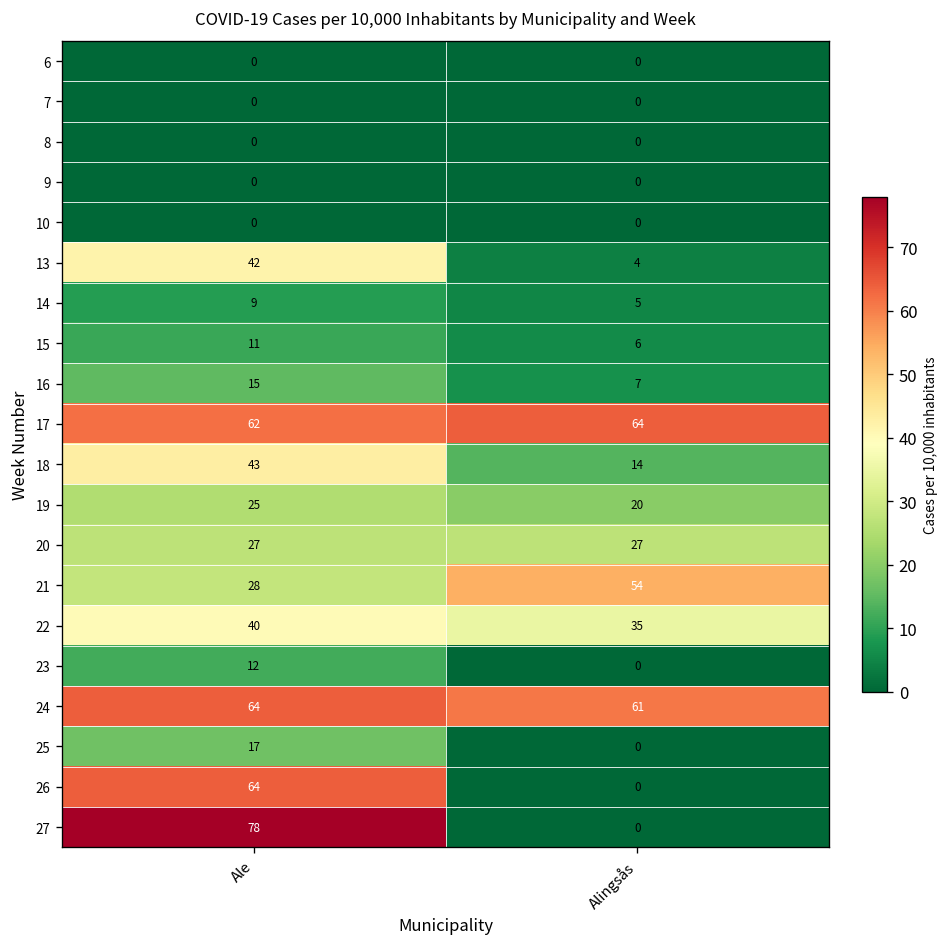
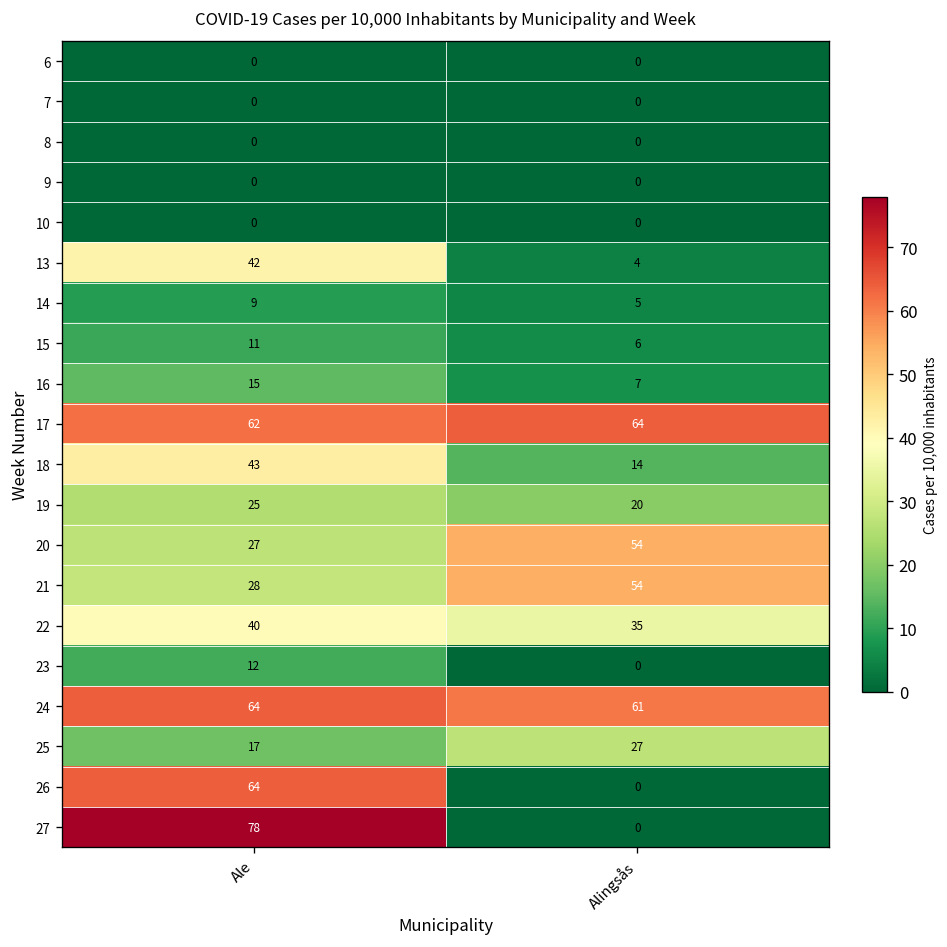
  {
    "6": {
      "Ale": 0,
      "Alingsås": 0
    },
    "7": {
      "Ale": 0,
      "Alingsås": 0
    },
    "8": {
      "Ale": 0,
      "Alingsås": 0
    },
    "9": {
      "Ale": 0,
      "Alingsås": 0
    },
    "10": {
      "Ale": 0,
      "Alingsås": 0
    },
    "13": {
      "Ale": 42,
      "Alingsås": 4
    },
    "14": {
      "Ale": 9,
      "Alingsås": 5
    },
    "15": {
      "Ale": 11,
      "Alingsås": 6
    },
    "16": {
      "Ale": 15,
      "Alingsås": 7
    },
    "17": {
      "Ale": 62,
      "Alingsås": 64
    },
    "18": {
      "Ale": 43,
      "Alingsås": 14
    },
    "19": {
      "Ale": 25,
      "Alingsås": 20
    },
    "20": {
      "Ale": 27,
-     "Alingsås": 27
+     "Alingsås": 54
    },
    "21": {
      "Ale": 28,
      "Alingsås": 54
    },
    "22": {
      "Ale": 40,
      "Alingsås": 35
    },
    "23": {
      "Ale": 12,
      "Alingsås": 0
    },
    "24": {
      "Ale": 64,
      "Alingsås": 61
    },
    "25": {
      "Ale": 17,
-     "Alingsås": 0
+     "Alingsås": 27
    },
    "26": {
      "Ale": 64,
      "Alingsås": 0
    },
    "27": {
      "Ale": 78,
      "Alingsås": 0
    }
  }
